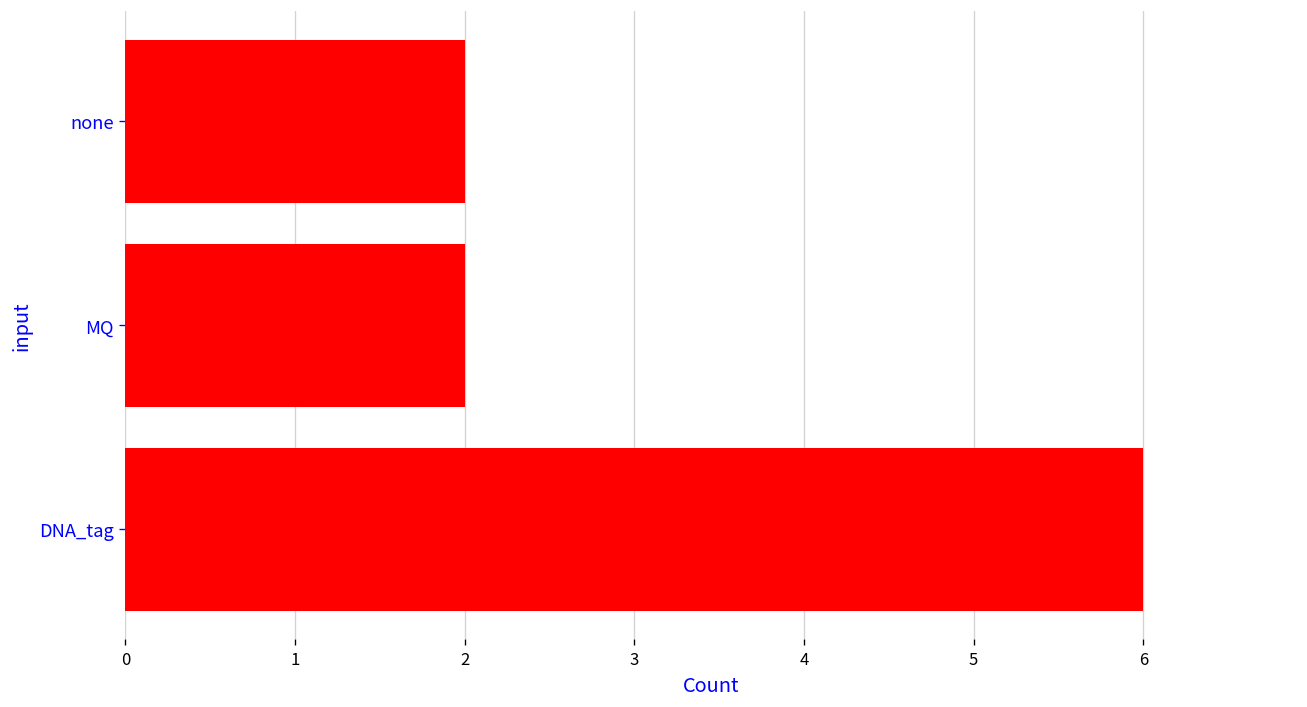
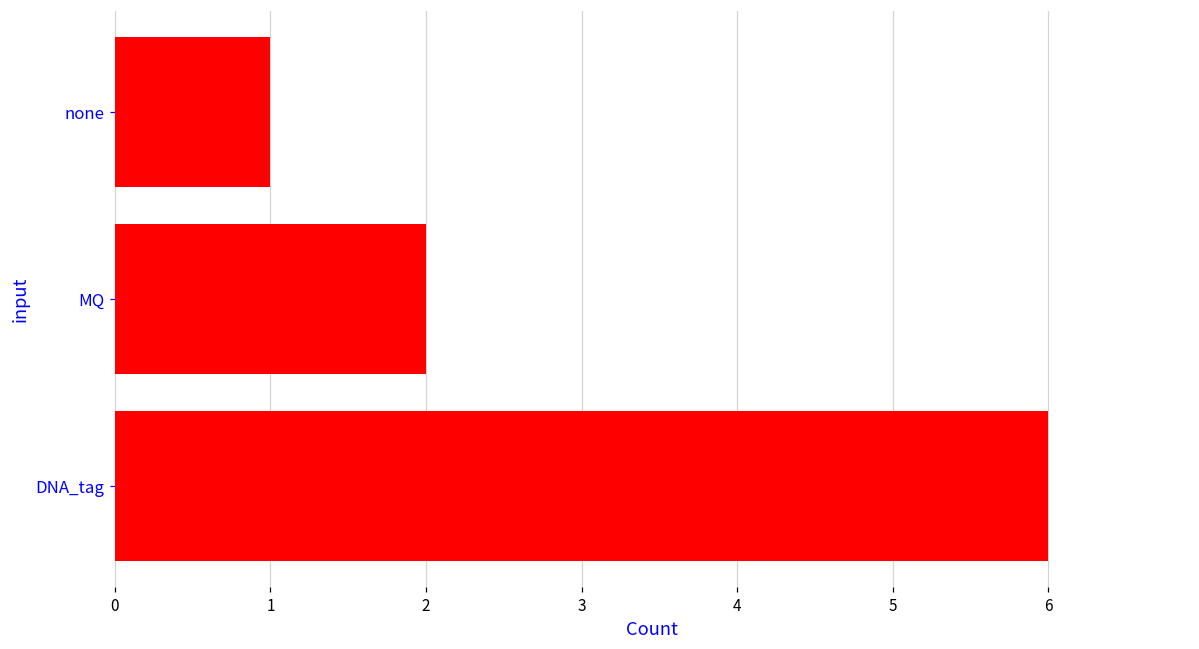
  {
-   "none": 2,
+   "none": 1,
    "MQ": 2,
    "DNA_tag": 6
  }
